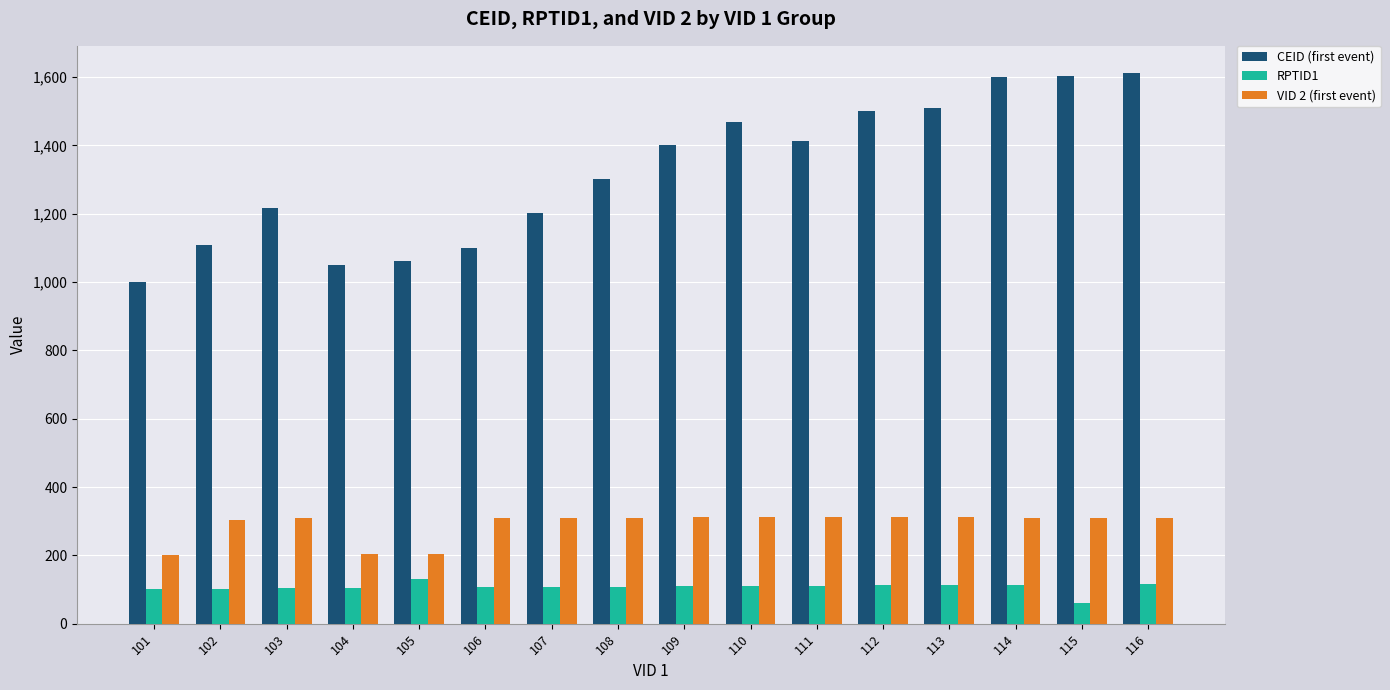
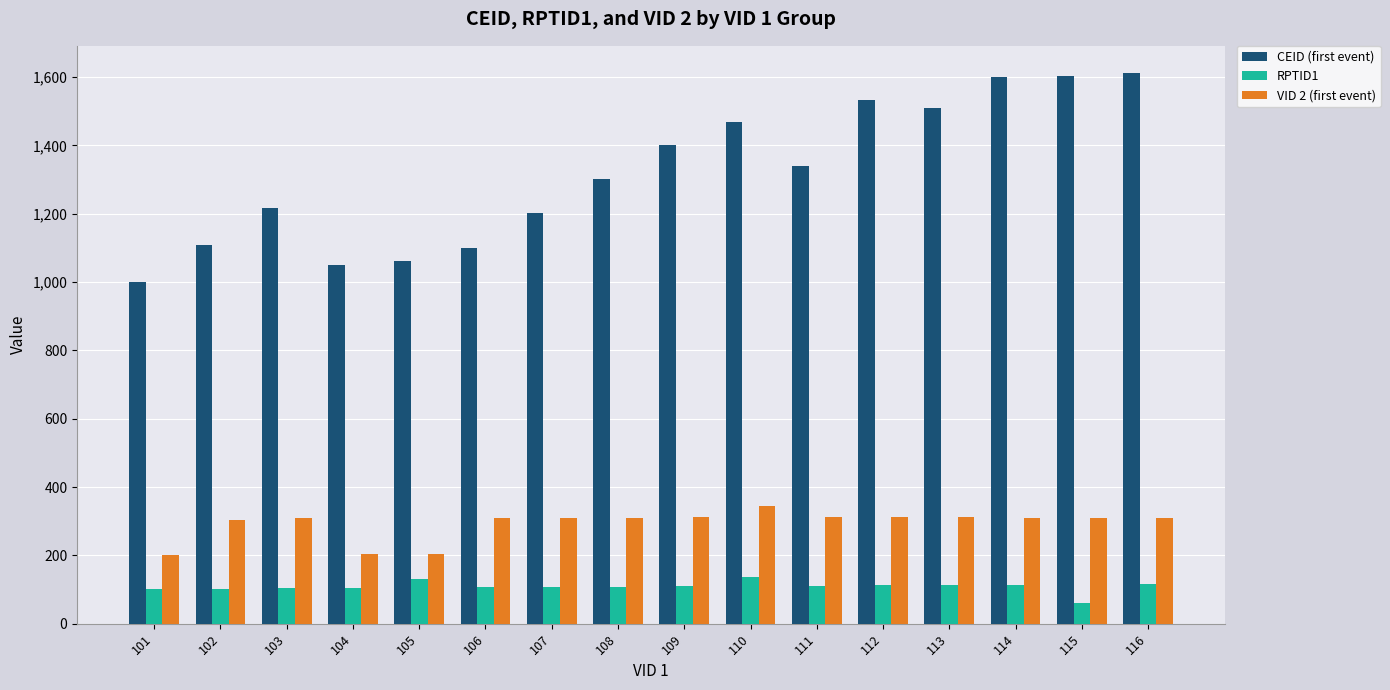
  {
    "CEID (first event)": {
      "101": "1,000",
      "102": "1,110",
      "103": "1,220",
      "104": "1,050",
      "105": "1,060",
      "106": "1,100",
      "107": "1,200",
      "108": "1,300",
      "109": "1,400",
      "110": "1,470",
-     "111": "1,410",
-     "112": "1,500",
+     "111": "1,340",
+     "112": "1,530",
      "113": "1,510",
      "114": "1,600",
      "115": "1,600",
      "116": "1,610"
    },
    "RPTID1": {
      "101": "100",
      "102": "100",
      "103": "100",
      "104": "100",
      "105": "130",
      "106": "110",
      "107": "110",
      "108": "110",
      "109": "110",
-     "110": "110",
+     "110": "140",
      "111": "110",
      "112": "110",
      "113": "110",
      "114": "110",
      "115": "60",
      "116": "120"
    },
    "VID 2 (first event)": {
      "101": "200",
      "102": "300",
      "103": "310",
      "104": "200",
      "105": "210",
      "106": "310",
      "107": "310",
      "108": "310",
      "109": "310",
-     "110": "310",
+     "110": "340",
      "111": "310",
      "112": "310",
      "113": "310",
      "114": "310",
      "115": "310",
      "116": "310"
    }
  }
